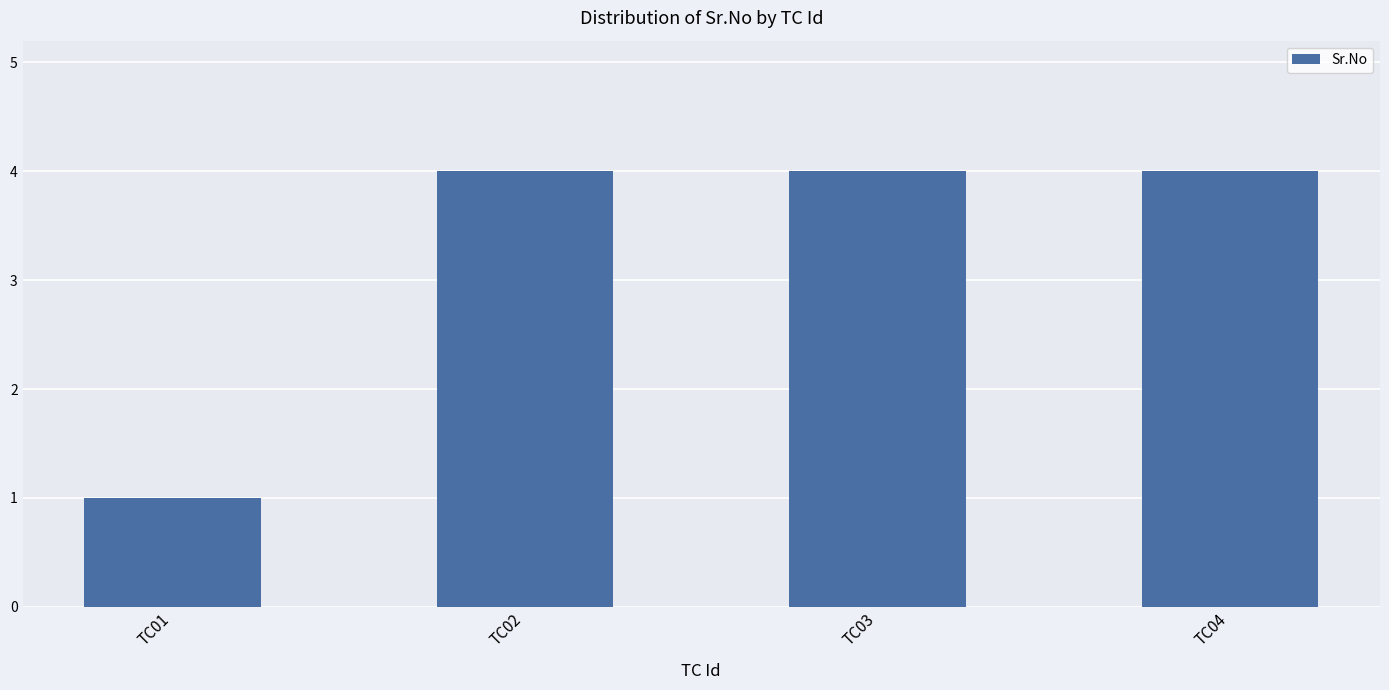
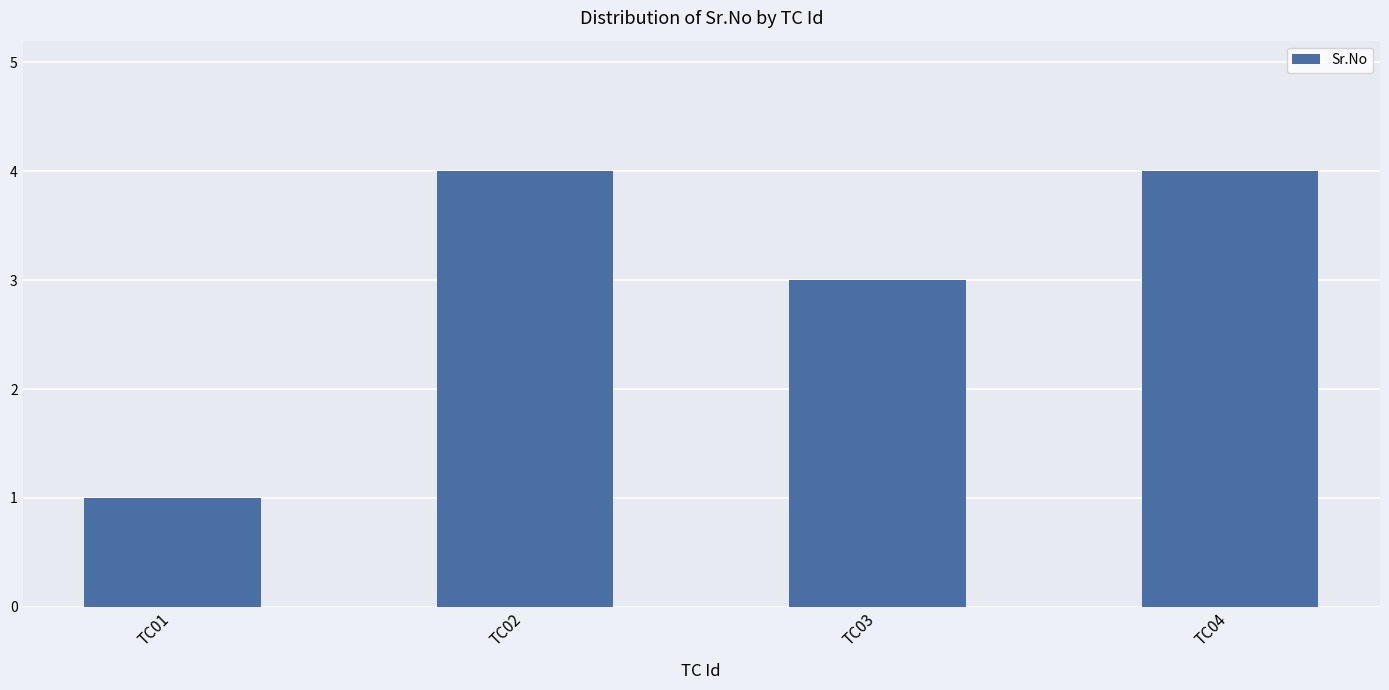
  {
    "TC01": 1,
    "TC02": 4,
-   "TC03": 4,
+   "TC03": 3,
    "TC04": 4
  }
